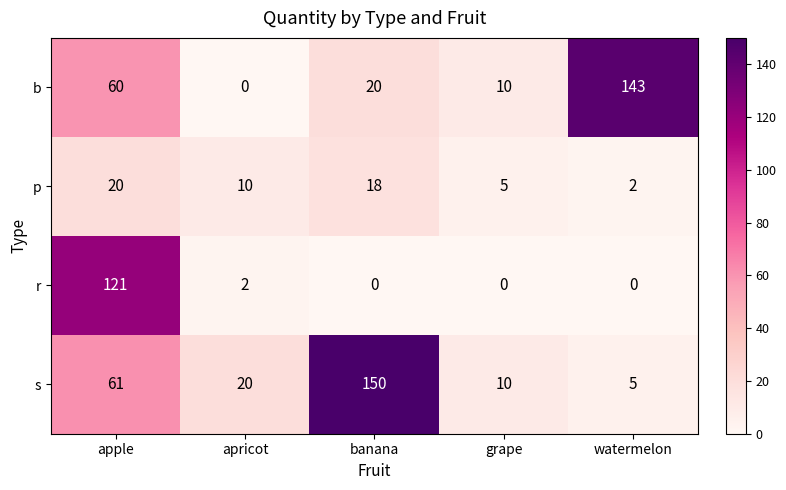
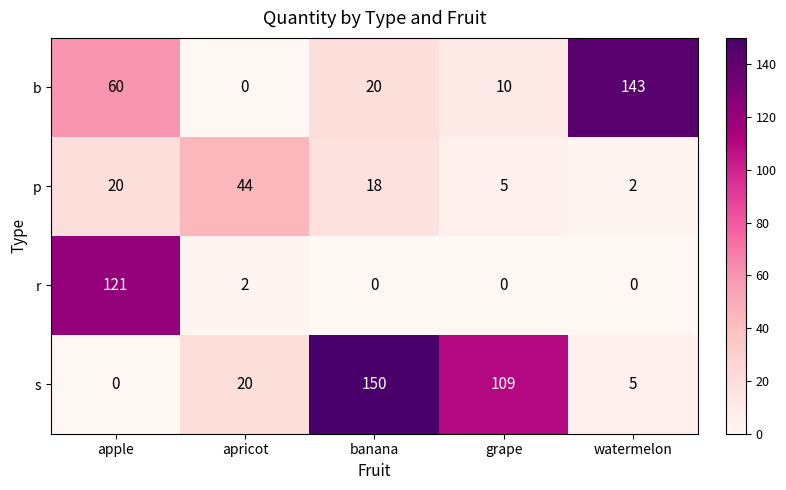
  {
    "b": {
      "apple": 60,
      "apricot": 0,
      "banana": 20,
      "grape": 10,
      "watermelon": 143
    },
    "p": {
      "apple": 20,
-     "apricot": 10,
+     "apricot": 44,
      "banana": 18,
      "grape": 5,
      "watermelon": 2
    },
    "r": {
      "apple": 121,
      "apricot": 2,
      "banana": 0,
      "grape": 0,
      "watermelon": 0
    },
    "s": {
-     "apple": 61,
+     "apple": 0,
      "apricot": 20,
      "banana": 150,
-     "grape": 10,
+     "grape": 109,
      "watermelon": 5
    }
  }
